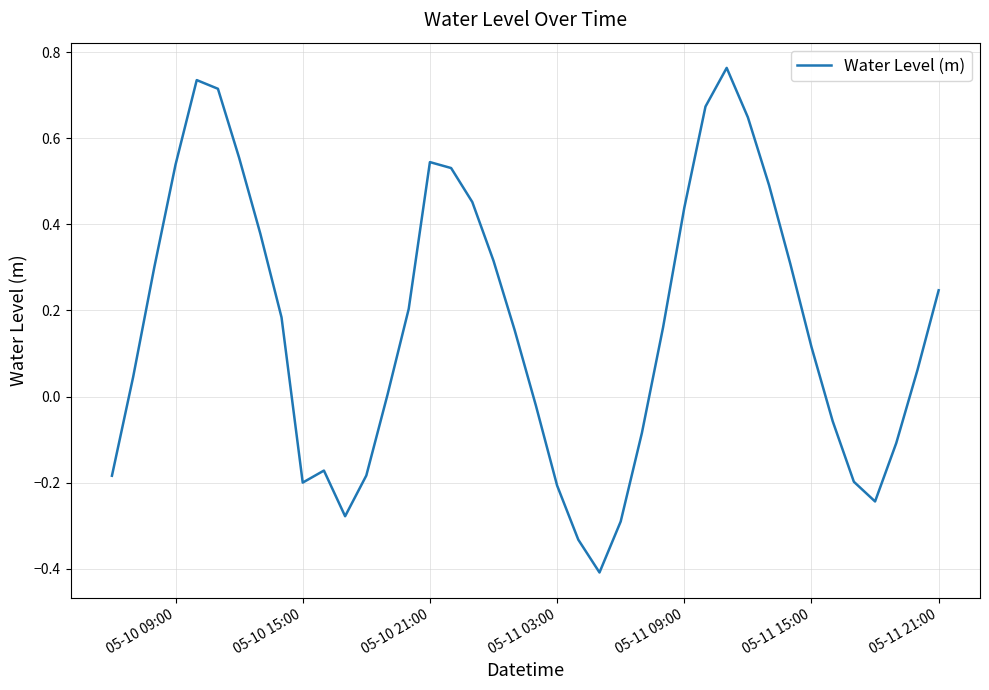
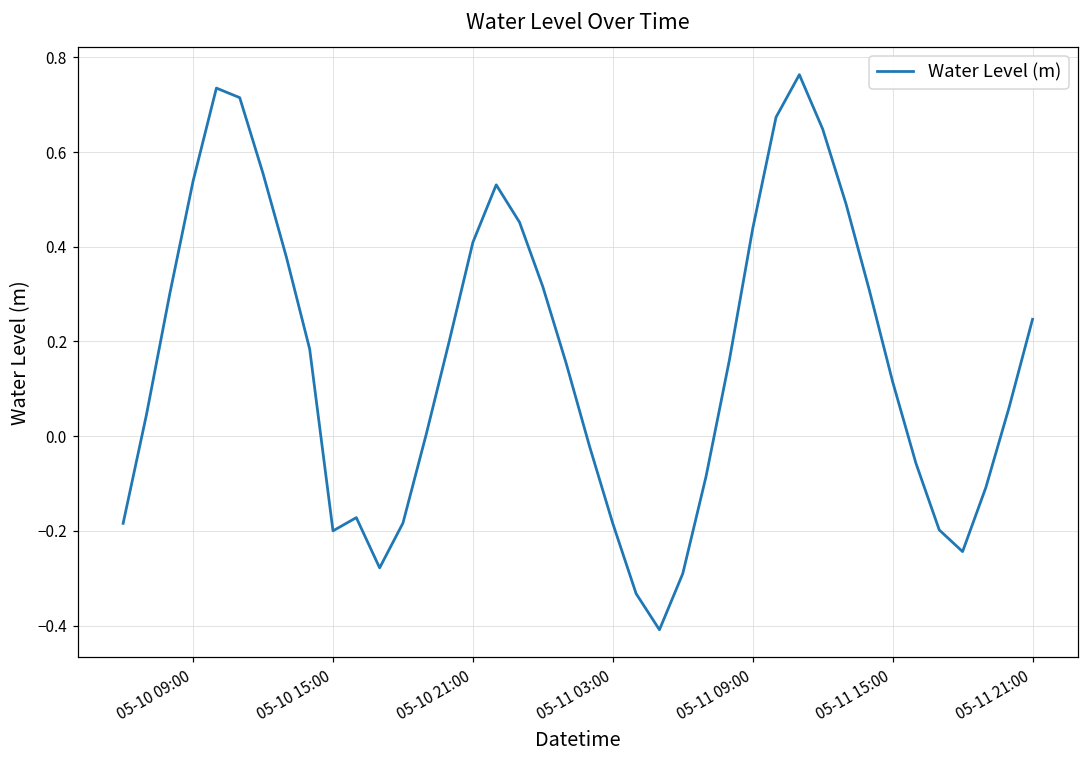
  {
    "05-10 09:00": 0.54,
    "05-10 15:00": -0.20,
-   "05-10 21:00": 0.54,
-   "05-11 03:00": -0.21,
+   "05-10 21:00": 0.41,
+   "05-11 03:00": -0.18,
    "05-11 09:00": 0.44,
    "05-11 15:00": 0.12,
    "05-11 21:00": 0.25
  }
